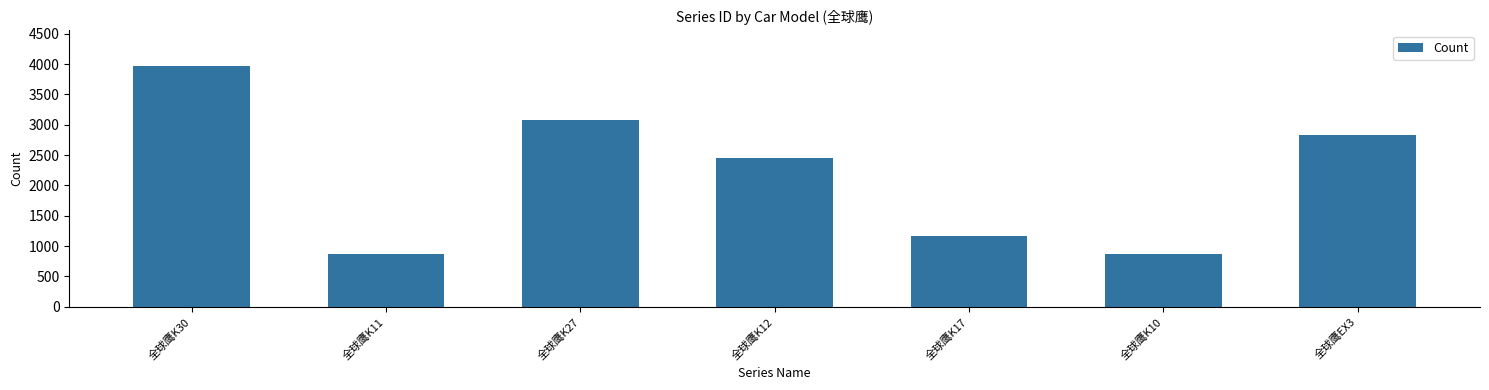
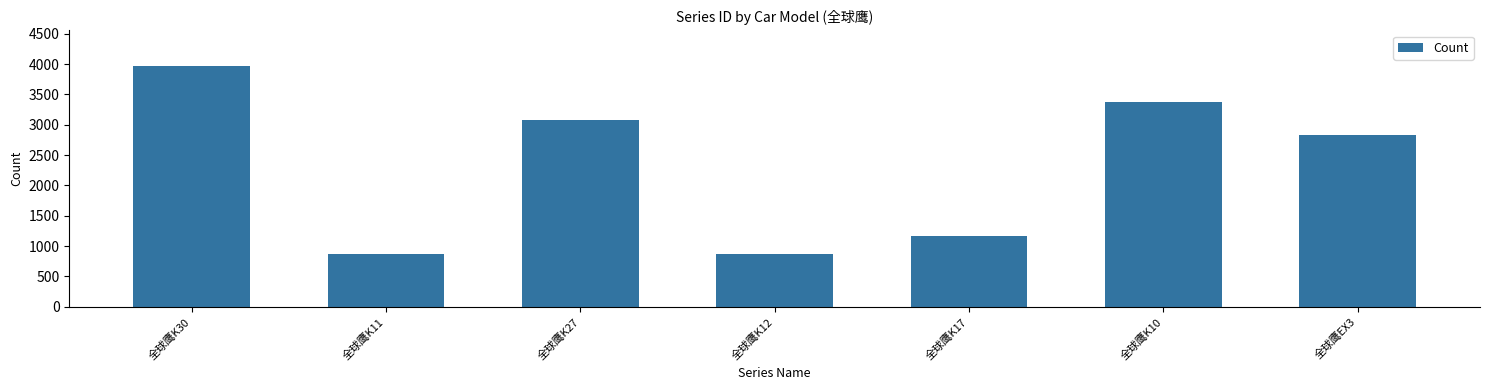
  {
    "全球鹰K30": 4000,
    "全球鹰K11": 900,
    "全球鹰K27": 3100,
-   "全球鹰K12": 2500,
+   "全球鹰K12": 900,
    "全球鹰K17": 1200,
-   "全球鹰K10": 900,
+   "全球鹰K10": 3400,
    "全球鹰EX3": 2800
  }
